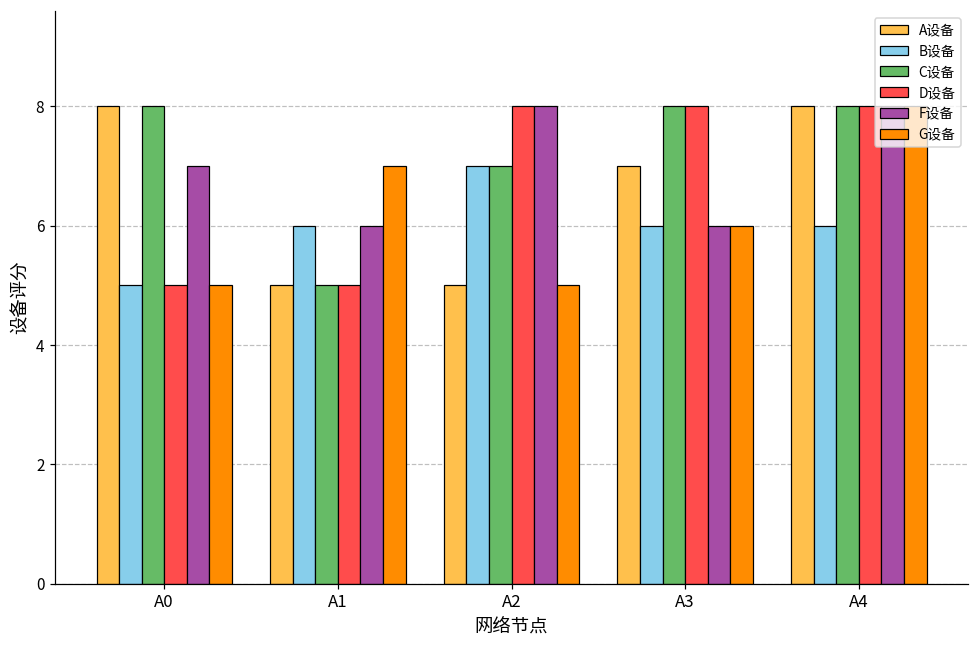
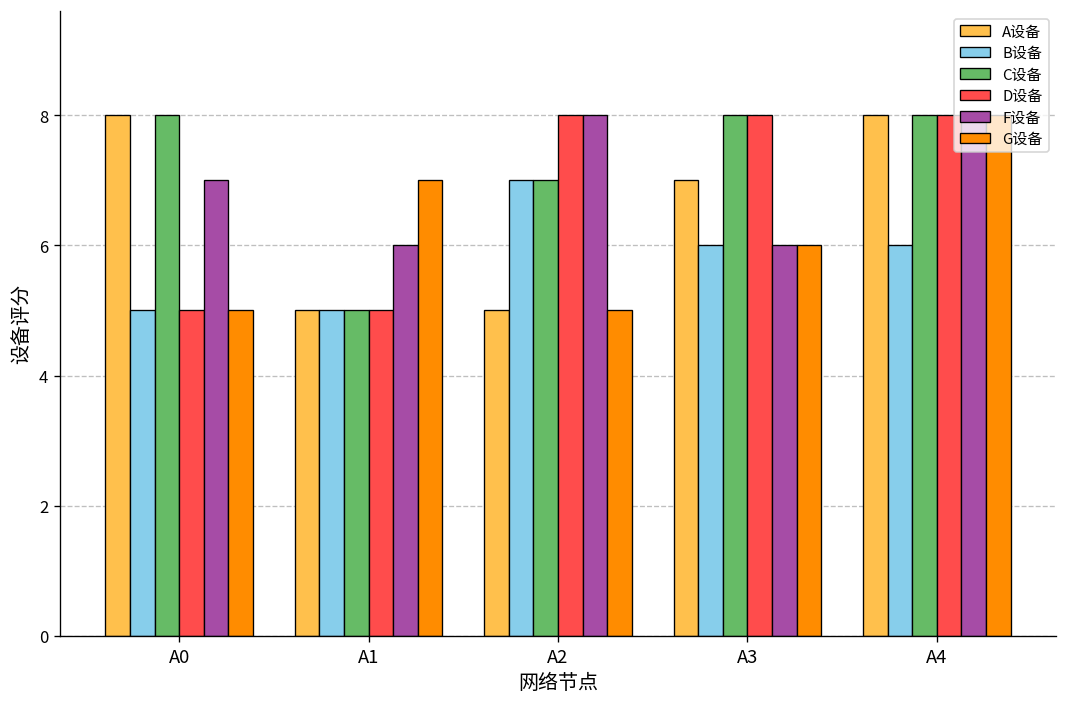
  {
    "A设备": {
      "A0": 8,
      "A1": 5,
      "A2": 5,
      "A3": 7,
      "A4": 8
    },
    "B设备": {
      "A0": 5,
-     "A1": 6,
+     "A1": 5,
      "A2": 7,
      "A3": 6,
      "A4": 6
    },
    "C设备": {
      "A0": 8,
      "A1": 5,
      "A2": 7,
      "A3": 8,
      "A4": 8
    },
    "D设备": {
      "A0": 5,
      "A1": 5,
      "A2": 8,
      "A3": 8,
      "A4": 8
    },
    "F设备": {
      "A0": 7,
      "A1": 6,
      "A2": 8,
      "A3": 6
    },
    "G设备": {
      "A0": 5,
      "A1": 7,
      "A2": 5,
      "A3": 6
    }
  }
